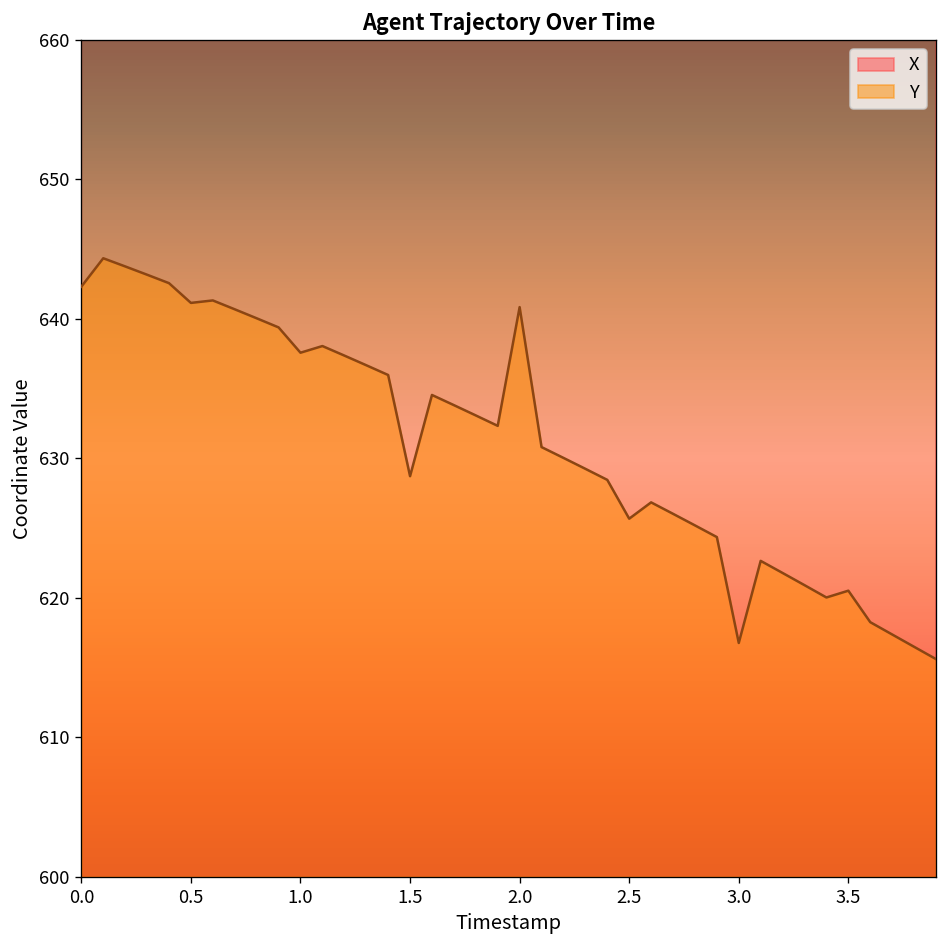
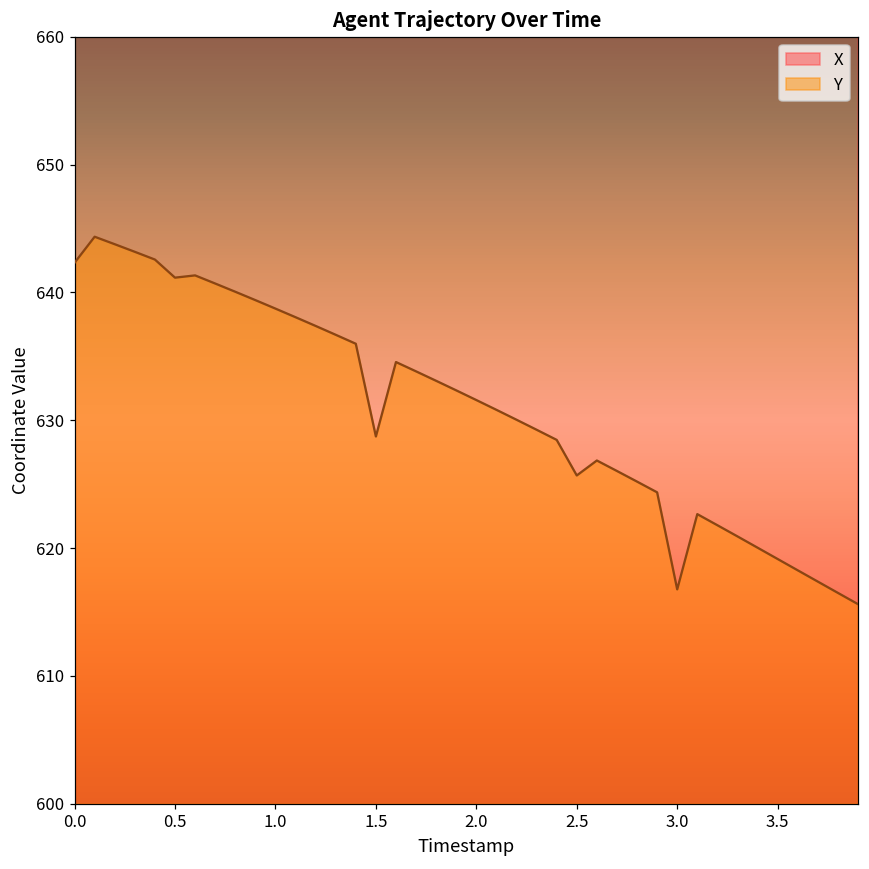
  {
    "Y": {
      "0.0": 642.3,
      "0.5": 641.2,
-     "1.0": 637.6,
+     "1.0": 638.7,
      "1.5": 628.7,
-     "2.0": 640.8,
+     "2.0": 631.6,
      "2.5": 625.7,
      "3.0": 616.8,
-     "3.5": 620.5
+     "3.5": 619.1
    }
  }
